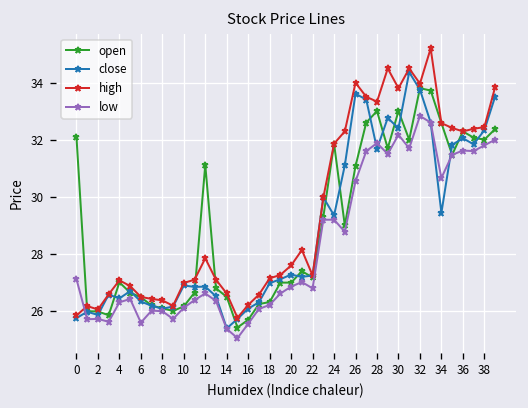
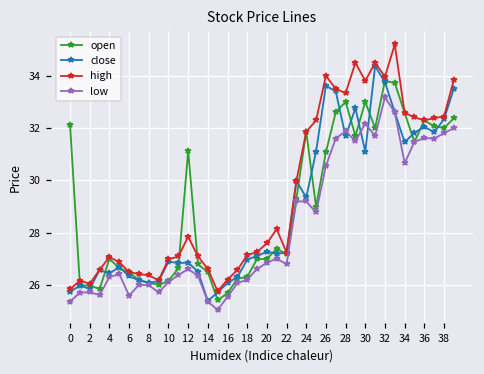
  {
    "open": {
      "0": 32.1,
      "12": 31.1,
      "14": 26.5,
      "16": 25.7,
      "20": 27.0,
      "26": 31.1,
      "28": 33.0,
      "30": 33.0,
      "38": 32.0
    },
    "close": {
      "2": 25.9,
      "4": 26.5,
      "6": 26.3,
      "12": 26.9,
      "16": 26.1,
      "18": 27.0,
      "20": 27.3,
      "24": 29.4,
      "26": 33.6,
      "28": 31.7,
-     "30": 32.4,
-     "34": 29.4,
+     "30": 31.1,
+     "34": 31.5,
      "36": 32.1,
      "38": 32.3
    },
    "high": {
      "8": 26.4,
      "12": 27.9,
      "14": 26.6,
      "16": 26.2,
      "18": 27.2,
      "20": 27.6,
      "26": 34.0,
      "28": 33.3,
      "30": 33.8,
      "32": 34.0,
      "38": 32.4
    },
    "low": {
-     "0": 27.1,
+     "0": 25.4,
      "2": 25.7,
      "4": 26.3,
      "6": 25.6,
      "12": 26.6,
      "16": 25.6,
      "20": 26.9,
      "22": 26.8,
      "24": 29.2,
      "26": 30.6,
      "28": 31.9,
      "30": 32.2,
-     "32": 32.8,
+     "32": 33.2,
      "34": 30.7,
      "36": 31.6,
      "38": 31.8
    }
  }
